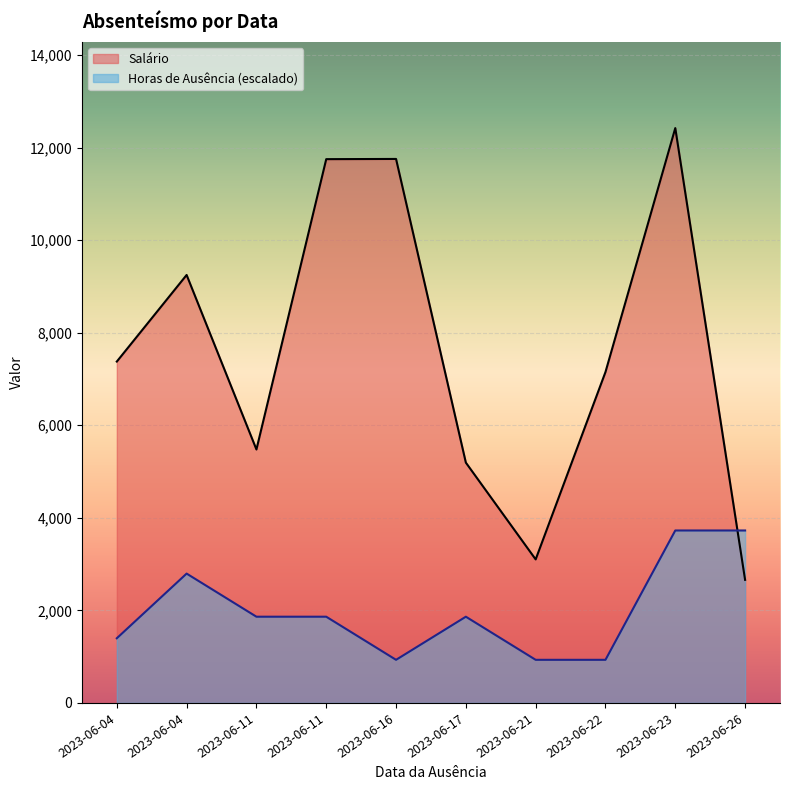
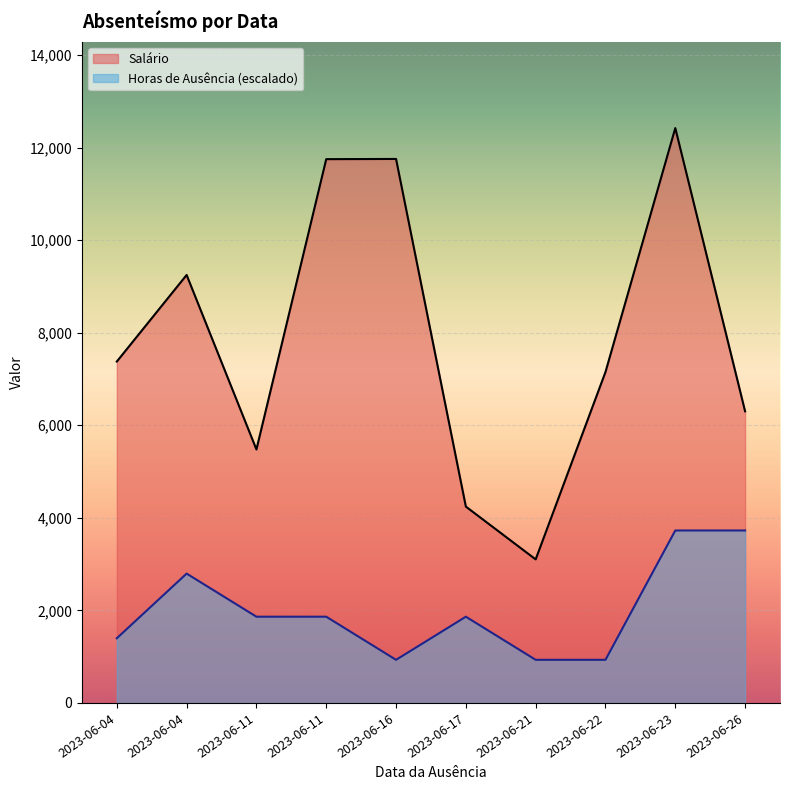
  {
    "Salário": {
      "2023-06-16": "11,800",
-     "2023-06-17": "5,200",
+     "2023-06-17": "4,200",
      "2023-06-21": "3,100",
      "2023-06-22": "7,200",
      "2023-06-23": "12,400",
-     "2023-06-26": "2,700"
+     "2023-06-26": "6,300"
    },
    "Horas de Ausência (escalado)": {
      "2023-06-16": "900",
      "2023-06-17": "1,900",
      "2023-06-21": "900",
      "2023-06-22": "900",
      "2023-06-23": "3,700",
      "2023-06-26": "3,700"
    }
  }
